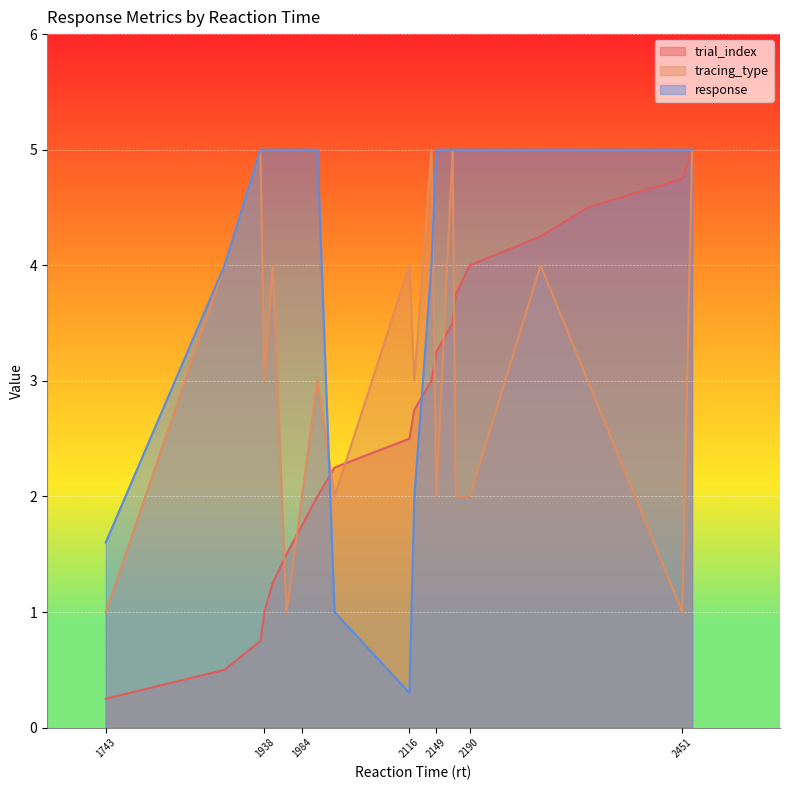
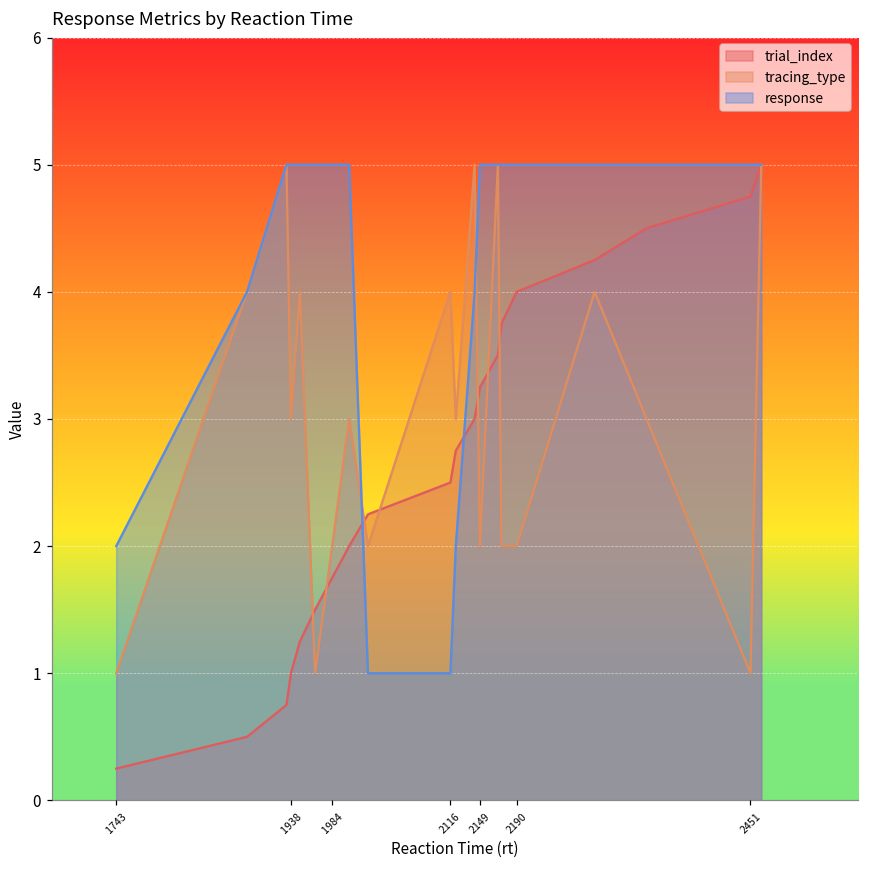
  {
    "response": {
-     "1743": 1.6,
+     "1743": 2.0,
      "1938": 5.0,
      "1984": 5.0,
-     "2116": 0.3,
+     "2116": 1.0,
      "2149": 5.0,
      "2190": 5.0,
      "2451": 5.0
    }
  }
